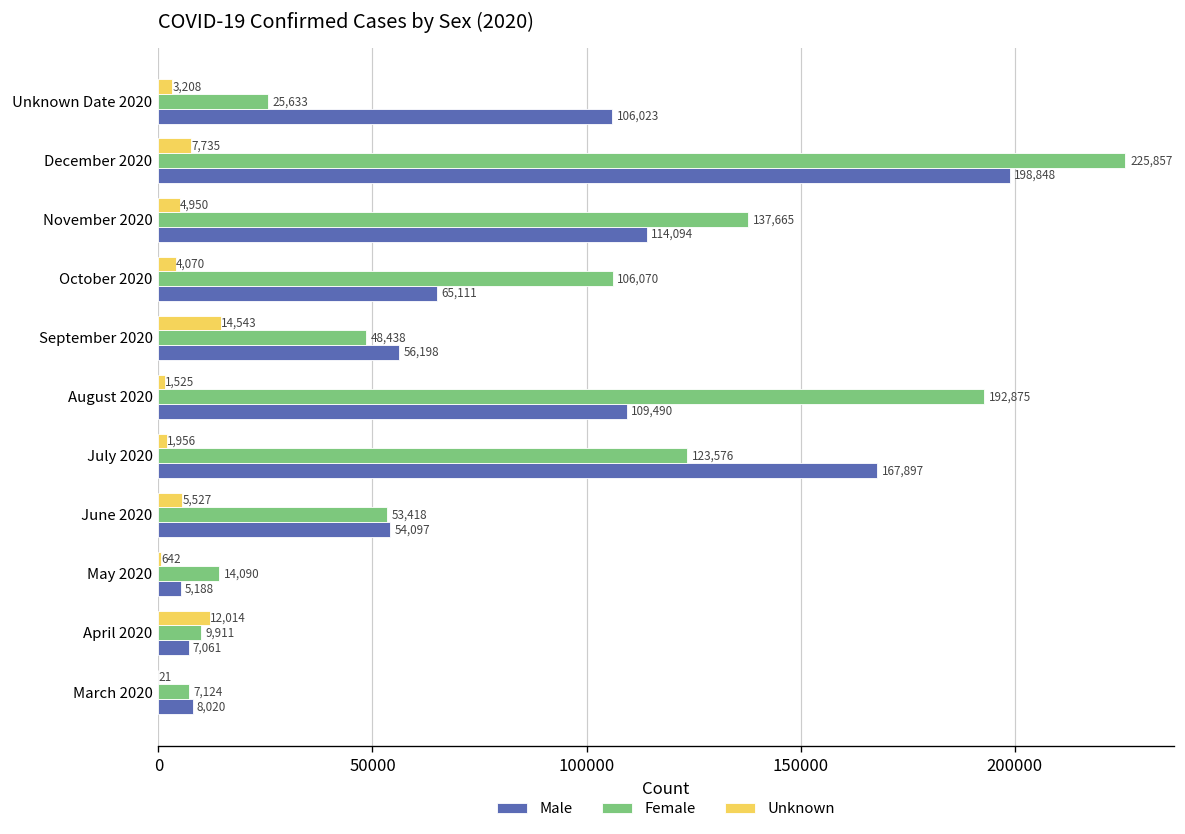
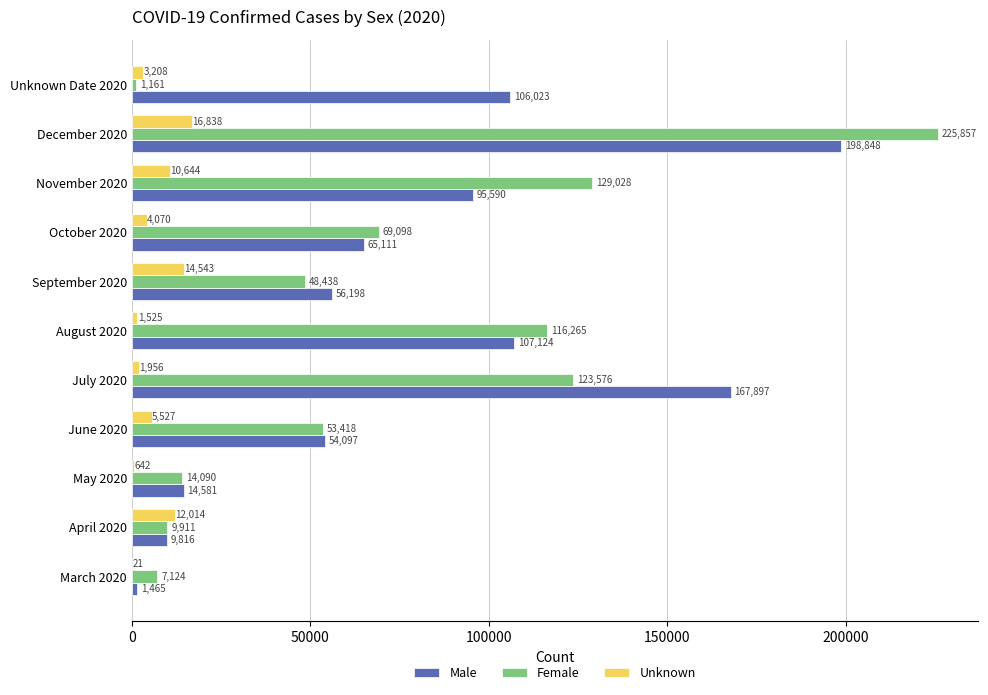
  {
    "Male": {
      "Unknown Date 2020": "106,023",
      "December 2020": "198,848",
-     "November 2020": "114,094",
+     "November 2020": "95,590",
      "October 2020": "65,111",
      "September 2020": "56,198",
-     "August 2020": "109,490",
+     "August 2020": "107,124",
      "July 2020": "167,897",
      "June 2020": "54,097",
-     "May 2020": "5,188",
-     "April 2020": "7,061",
-     "March 2020": "8,020"
+     "May 2020": "14,581",
+     "April 2020": "9,816",
+     "March 2020": "1,465"
    },
    "Female": {
-     "Unknown Date 2020": "25,633",
+     "Unknown Date 2020": "1,161",
      "December 2020": "225,857",
-     "November 2020": "137,665",
-     "October 2020": "106,070",
+     "November 2020": "129,028",
+     "October 2020": "69,098",
      "September 2020": "48,438",
-     "August 2020": "192,875",
+     "August 2020": "116,265",
      "July 2020": "123,576",
      "June 2020": "53,418",
      "May 2020": "14,090",
      "April 2020": "9,911",
      "March 2020": "7,124"
    },
    "Unknown": {
      "Unknown Date 2020": "3,208",
-     "December 2020": "7,735",
-     "November 2020": "4,950",
+     "December 2020": "16,838",
+     "November 2020": "10,644",
      "October 2020": "4,070",
      "September 2020": "14,543",
      "August 2020": "1,525",
      "July 2020": "1,956",
      "June 2020": "5,527",
      "May 2020": "642",
      "April 2020": "12,014",
      "March 2020": "21"
    }
  }
